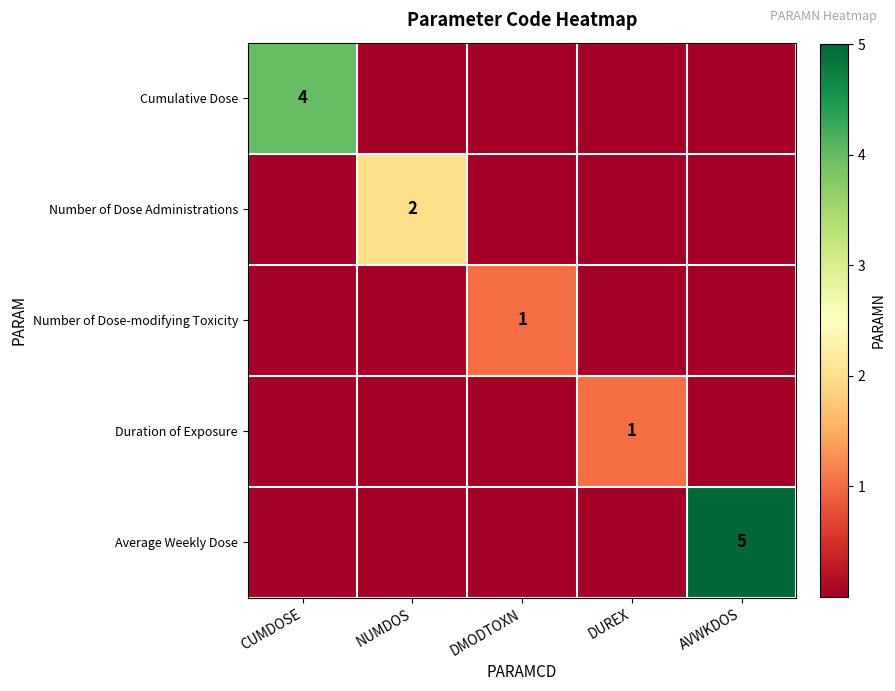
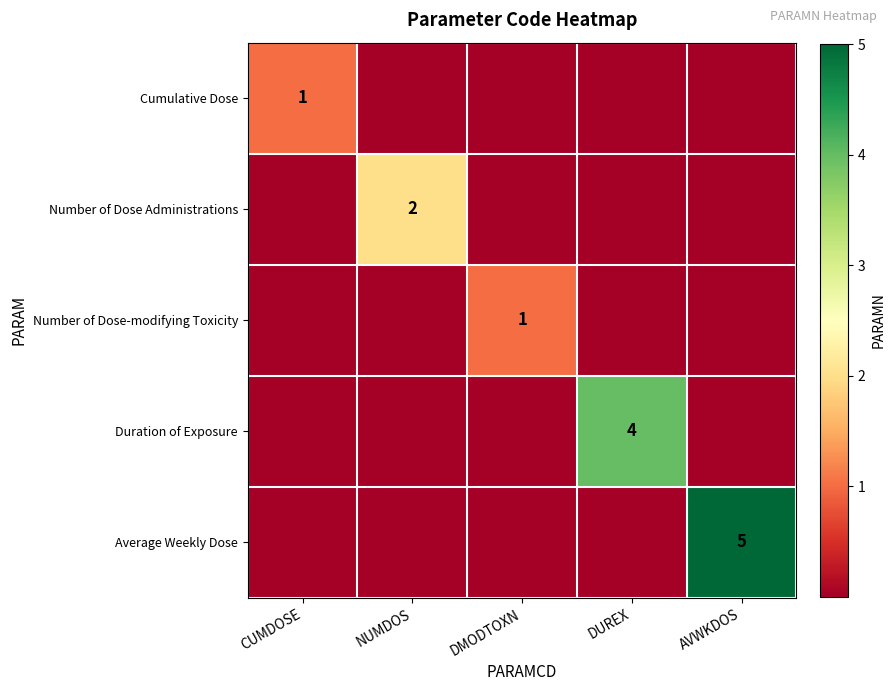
  {
    "Cumulative Dose": {
-     "CUMDOSE": 4
+     "CUMDOSE": 1
    },
    "Number of Dose Administrations": {
      "NUMDOS": 2
    },
    "Number of Dose-modifying Toxicity": {
      "DMODTOXN": 1
    },
    "Duration of Exposure": {
-     "DUREX": 1
+     "DUREX": 4
    },
    "Average Weekly Dose": {
      "AVWKDOS": 5
    }
  }
